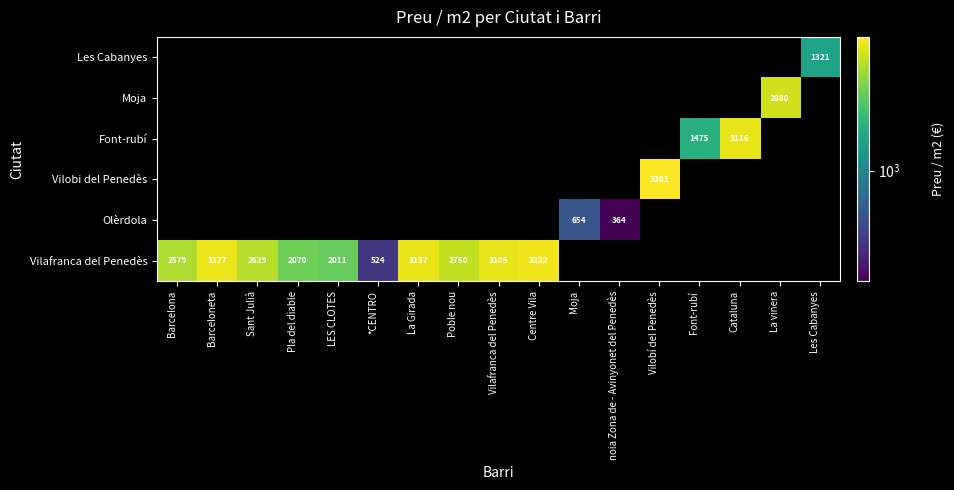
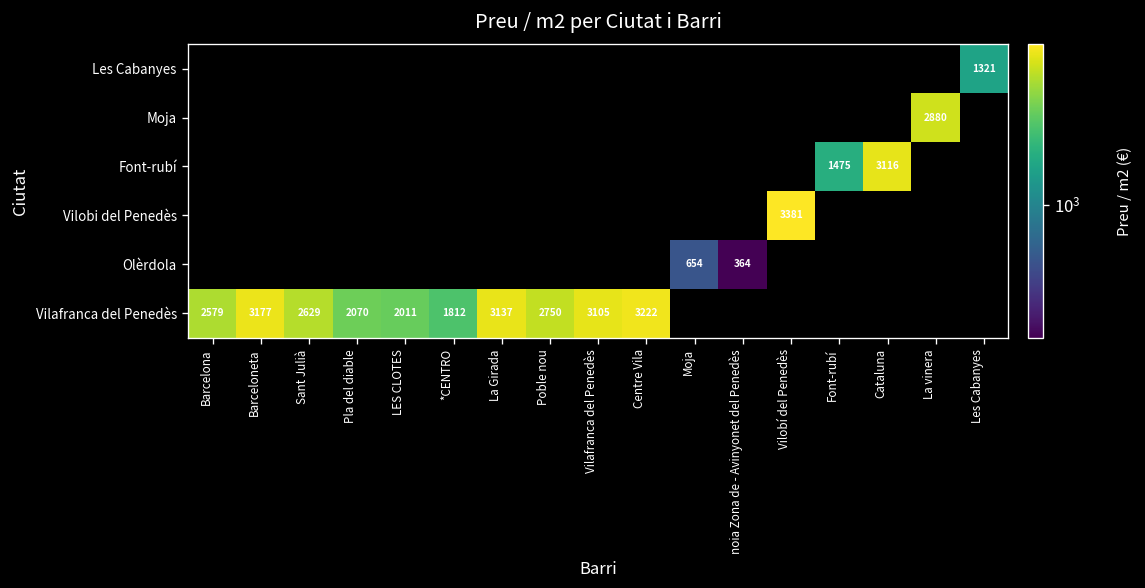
  {
    "Les Cabanyes": {
      "Les Cabanyes": 1321
    },
    "Moja": {
      "La vinera": 2880
    },
    "Font-rubí": {
      "Font-rubí": 1475,
      "Cataluna": 3116
    },
    "Vilobi del Penedès": {
      "Vilobí del Penedès": 3381
    },
    "Olèrdola": {
      "Moja": 654,
      "noia Zona de - Avinyonet del Penedès": 364
    },
    "Vilafranca del Penedès": {
      "Barcelona": 2579,
      "Barceloneta": 3177,
      "Sant Julià": 2629,
      "Pla del diable": 2070,
      "LES CLOTES": 2011,
-     "*CENTRO": 524,
+     "*CENTRO": 1812,
      "La Girada": 3137,
      "Poble nou": 2750,
      "Vilafranca del Penedès": 3105,
      "Centre Vila": 3222
    }
  }
